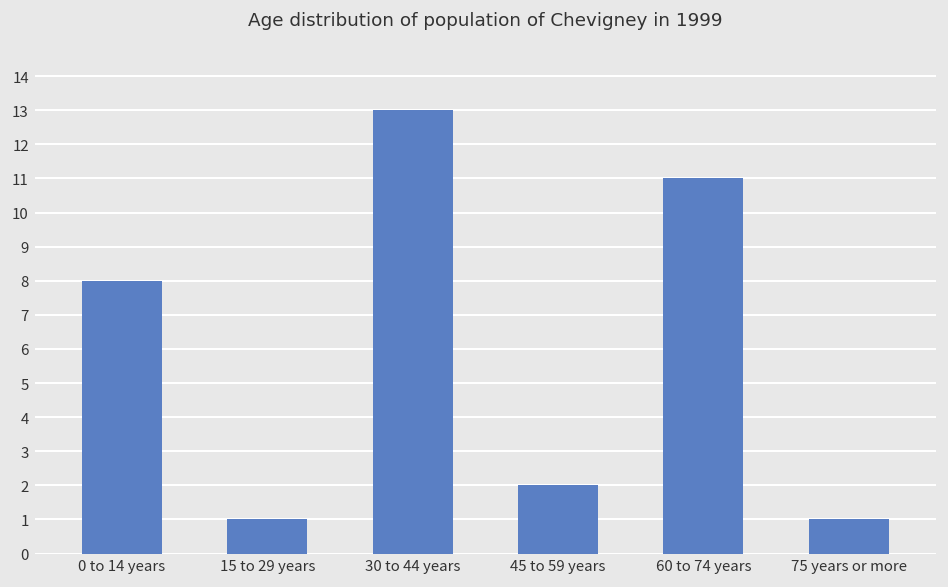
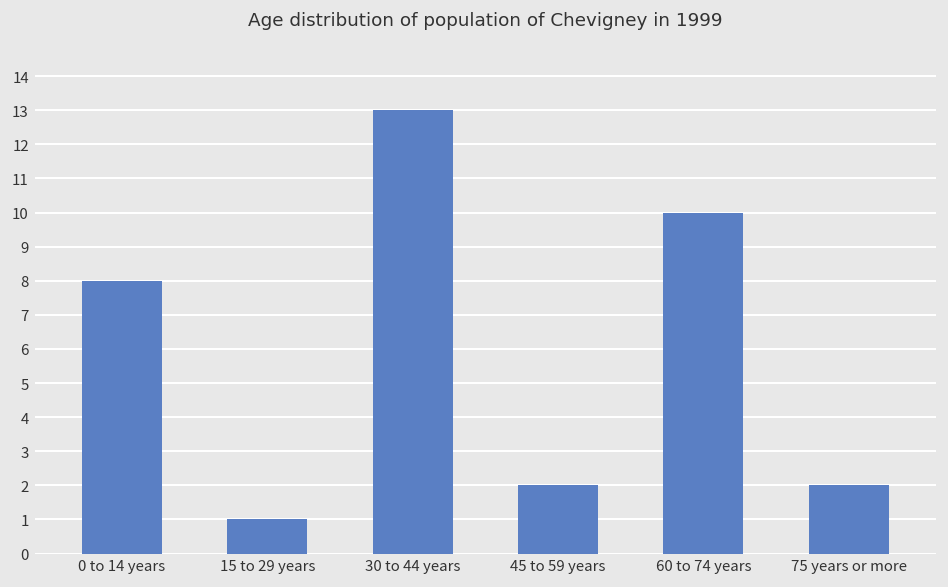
  {
    "0 to 14 years": 8,
    "15 to 29 years": 1,
    "30 to 44 years": 13,
    "45 to 59 years": 2,
-   "60 to 74 years": 11,
-   "75 years or more": 1
+   "60 to 74 years": 10,
+   "75 years or more": 2
  }
